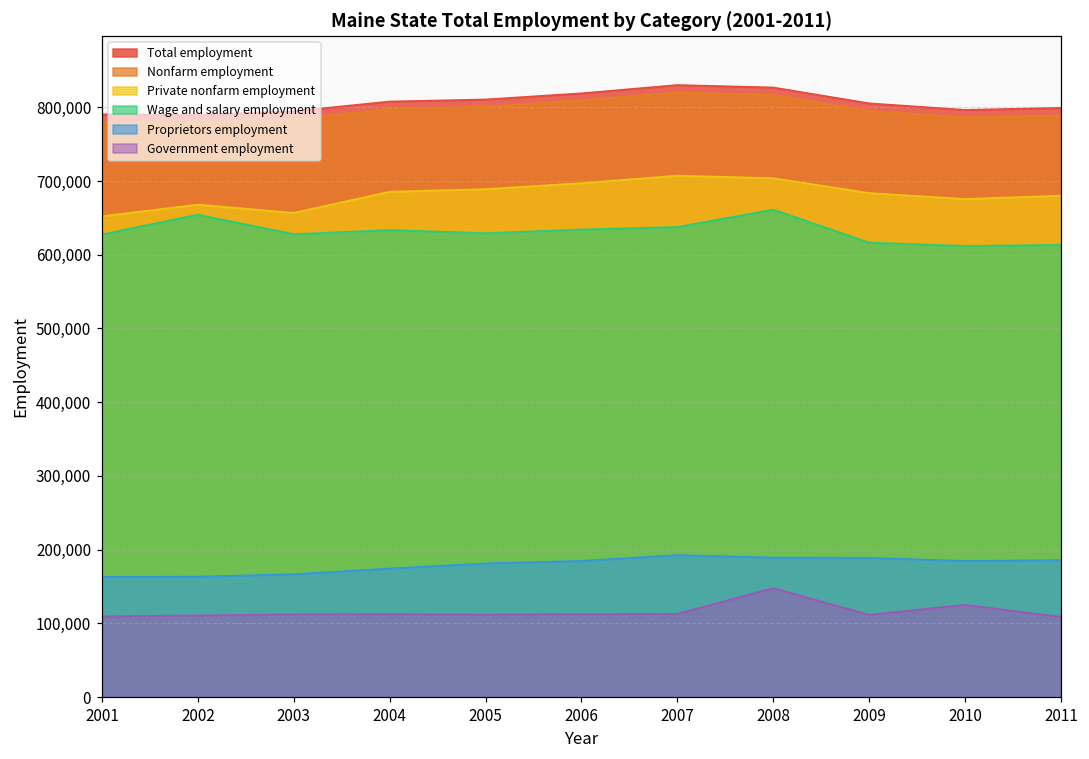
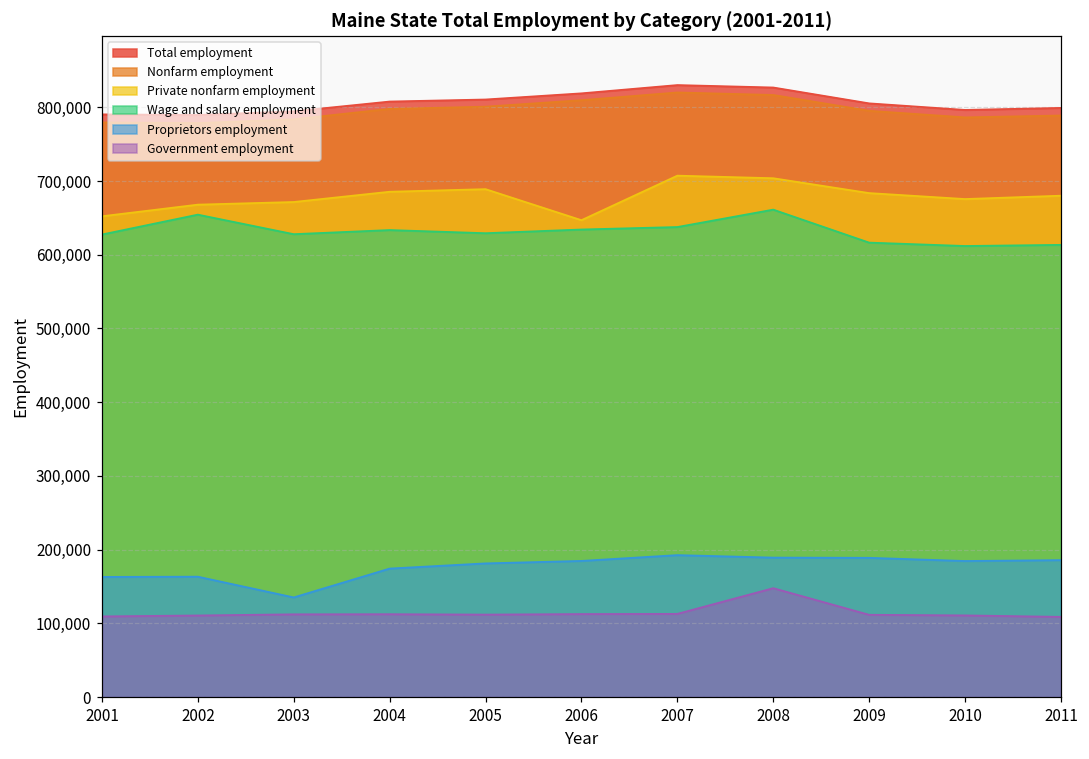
  {
    "Private nonfarm employment": {
      "2001": "650,000",
      "2002": "670,000",
-     "2003": "660,000",
+     "2003": "670,000",
      "2004": "690,000",
      "2005": "690,000",
-     "2006": "700,000",
+     "2006": "650,000",
      "2007": "710,000",
      "2008": "700,000",
      "2009": "680,000",
      "2010": "680,000",
      "2011": "680,000"
    },
    "Wage and salary employment": {
      "2001": "630,000",
      "2002": "650,000",
      "2003": "630,000",
      "2004": "630,000",
      "2005": "630,000",
      "2006": "630,000",
      "2007": "640,000",
      "2008": "660,000",
      "2009": "620,000",
      "2010": "610,000",
      "2011": "610,000"
    },
    "Proprietors employment": {
      "2001": "160,000",
      "2002": "160,000",
-     "2003": "170,000",
+     "2003": "140,000",
      "2004": "170,000",
      "2005": "180,000",
      "2006": "180,000",
      "2007": "190,000",
      "2008": "190,000",
      "2009": "190,000",
      "2010": "180,000",
      "2011": "190,000"
    },
    "Government employment": {
      "2001": "110,000",
      "2002": "110,000",
      "2003": "110,000",
      "2004": "110,000",
      "2005": "110,000",
      "2006": "110,000",
      "2007": "110,000",
      "2008": "150,000",
      "2009": "110,000",
-     "2010": "130,000",
+     "2010": "110,000",
      "2011": "110,000"
    }
  }
